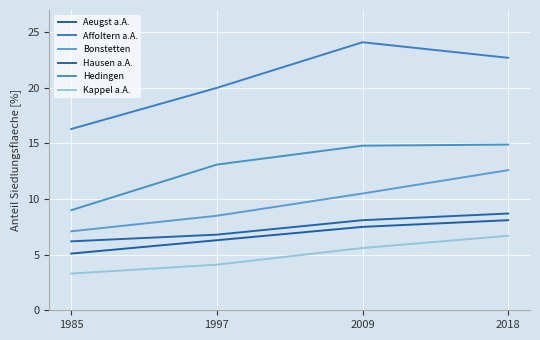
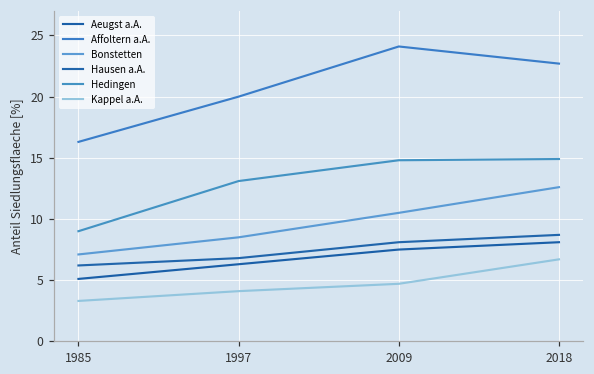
  {
    "Kappel a.A.": {
      "1985": 3.3,
      "1997": 4.1,
-     "2009": 5.6,
+     "2009": 4.7,
      "2018": 6.7
    }
  }
